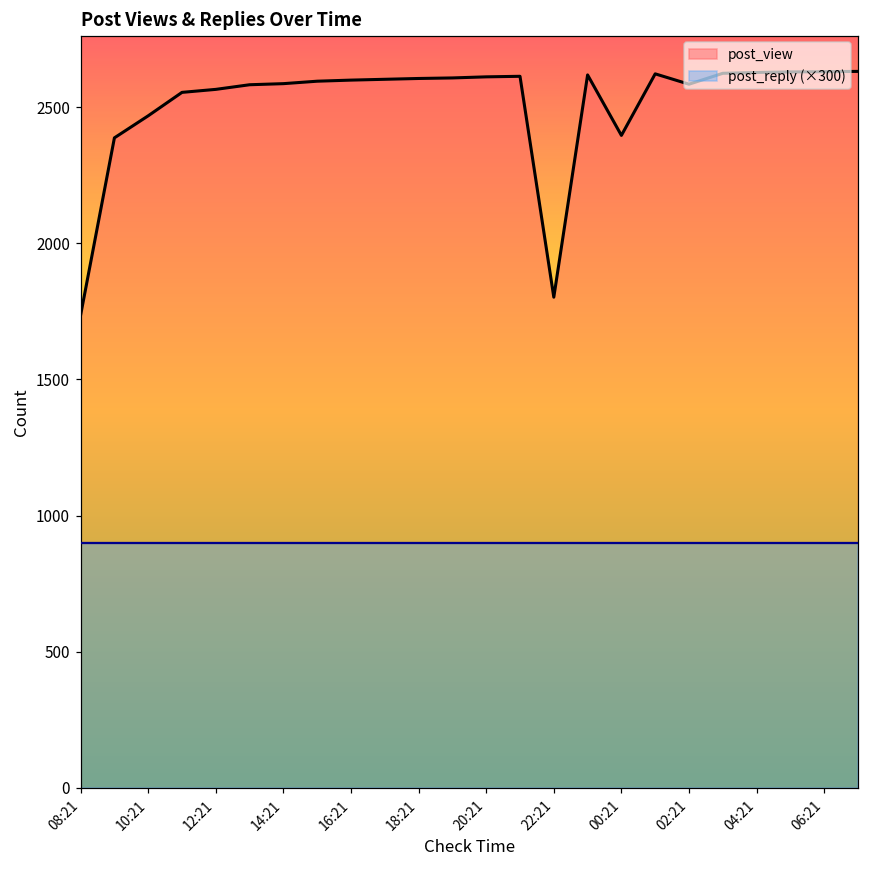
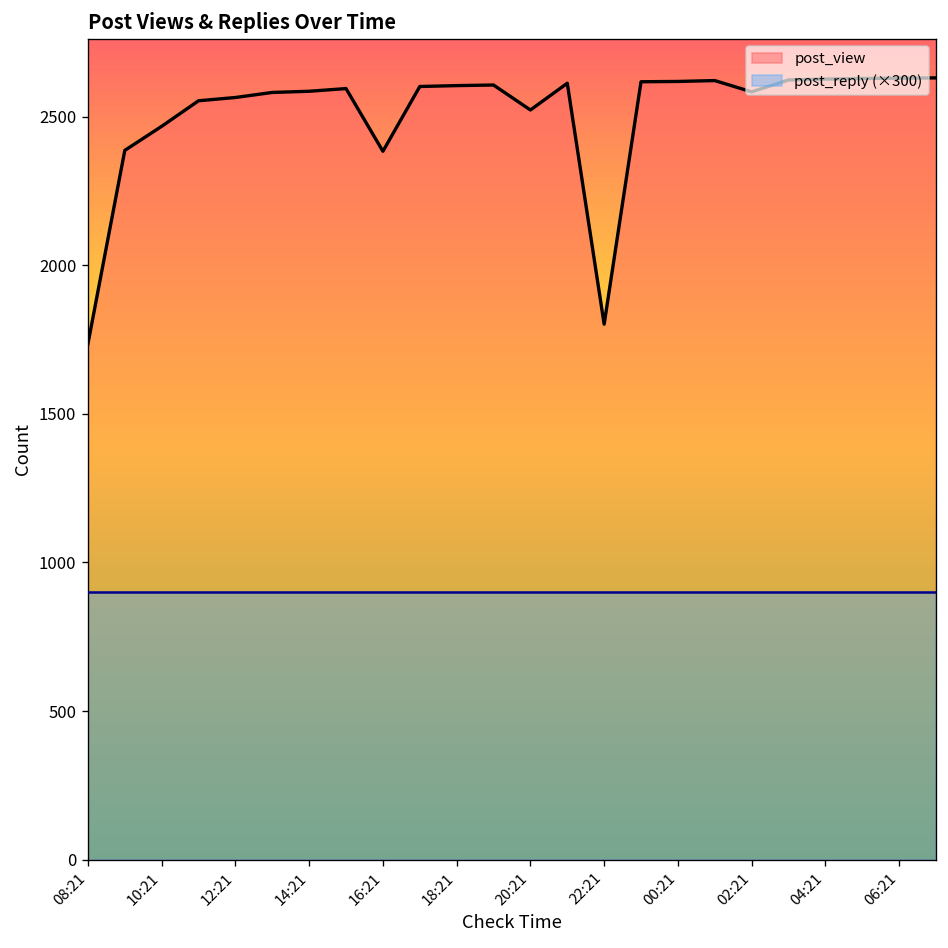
  {
    "post_view": {
      "08:21": 1740,
      "10:21": 2470,
      "12:21": 2570,
      "14:21": 2590,
-     "16:21": 2600,
+     "16:21": 2380,
      "18:21": 2610,
-     "20:21": 2610,
+     "20:21": 2520,
      "22:21": 1800,
-     "00:21": 2400
+     "00:21": 2620
    },
    "post_reply (×300)": {
      "08:21": 900,
      "10:21": 900,
      "12:21": 900,
      "14:21": 900,
      "16:21": 900,
      "18:21": 900,
      "20:21": 900,
      "22:21": 900,
      "00:21": 900,
      "02:21": 900,
      "04:21": 900,
      "06:21": 900
    }
  }
